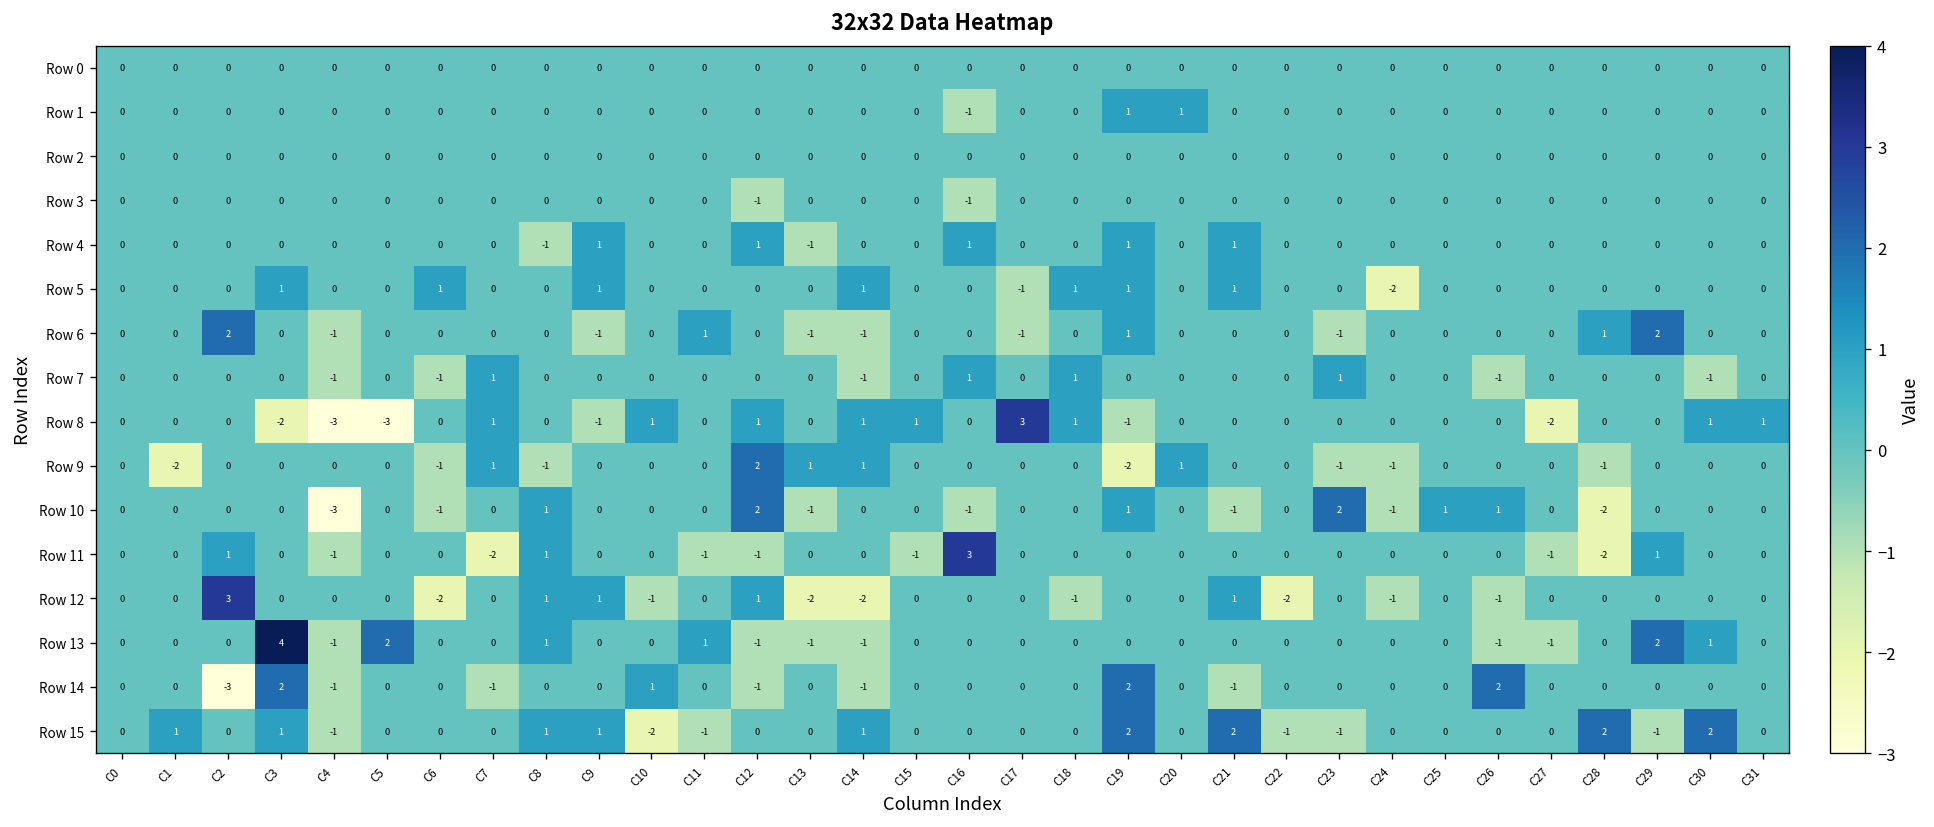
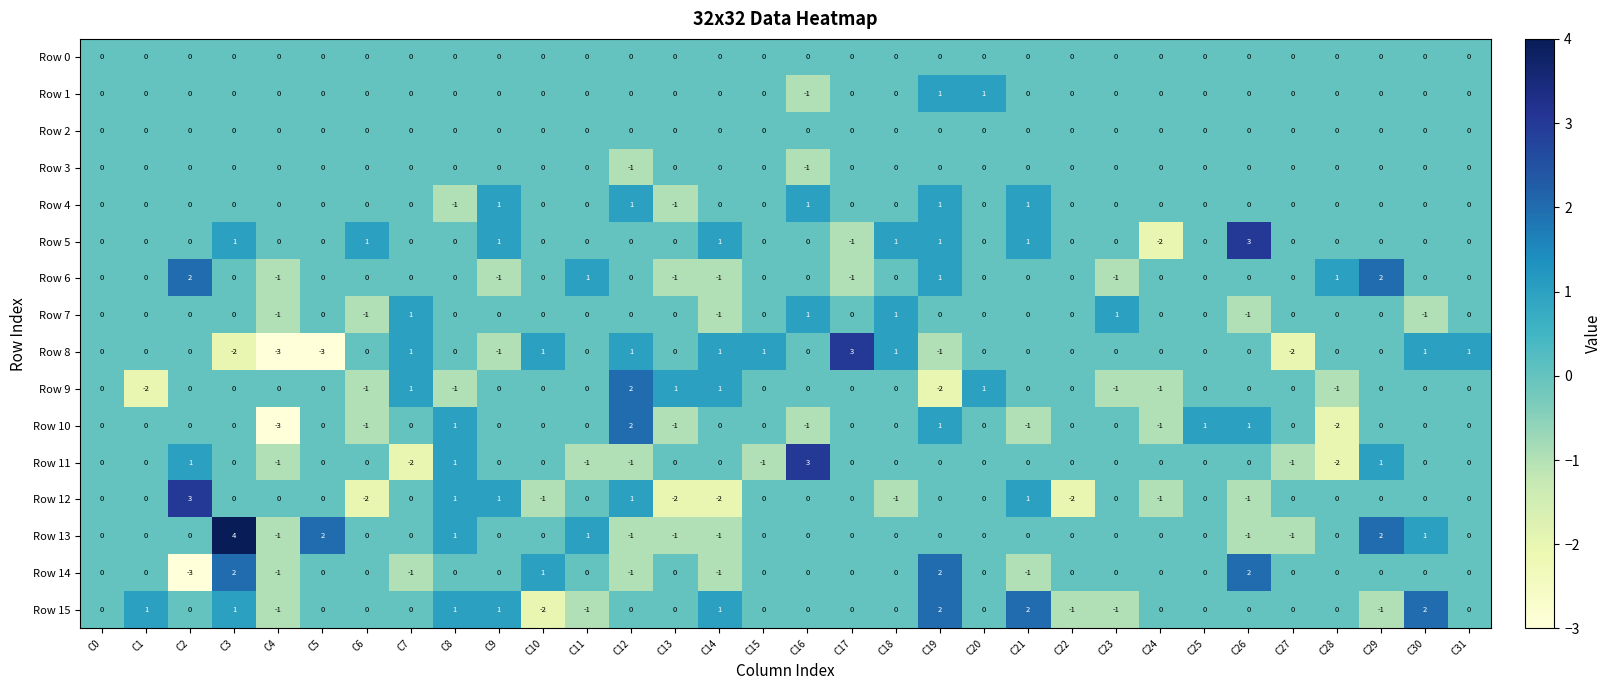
  {
    "Row 5": {
      "C0": 0,
      "C1": 0,
      "C2": 0,
      "C3": 1,
      "C4": 0,
      "C5": 0,
      "C6": 1,
      "C7": 0,
      "C8": 0,
      "C9": 1,
      "C10": 0,
      "C11": 0,
      "C12": 0,
      "C13": 0,
      "C14": 1,
      "C15": 0,
      "C16": 0,
      "C17": -1,
      "C18": 1,
      "C19": 1,
      "C20": 0,
      "C21": 1,
      "C22": 0,
      "C23": 0,
      "C24": -2,
      "C25": 0,
-     "C26": 0,
+     "C26": 3,
      "C27": 0,
      "C28": 0,
      "C29": 0,
      "C30": 0,
      "C31": 0
    },
    "Row 10": {
      "C0": 0,
      "C1": 0,
      "C2": 0,
      "C3": 0,
      "C4": -3,
      "C5": 0,
      "C6": -1,
      "C7": 0,
      "C8": 1,
      "C9": 0,
      "C10": 0,
      "C11": 0,
      "C12": 2,
      "C13": -1,
      "C14": 0,
      "C15": 0,
      "C16": -1,
      "C17": 0,
      "C18": 0,
      "C19": 1,
      "C20": 0,
      "C21": -1,
      "C22": 0,
-     "C23": 2,
+     "C23": 0,
      "C24": -1,
      "C25": 1,
      "C26": 1,
      "C27": 0,
      "C28": -2,
      "C29": 0,
      "C30": 0,
      "C31": 0
    },
    "Row 15": {
      "C0": 0,
      "C1": 1,
      "C2": 0,
      "C3": 1,
      "C4": -1,
      "C5": 0,
      "C6": 0,
      "C7": 0,
      "C8": 1,
      "C9": 1,
      "C10": -2,
      "C11": -1,
      "C12": 0,
      "C13": 0,
      "C14": 1,
      "C15": 0,
      "C16": 0,
      "C17": 0,
      "C18": 0,
      "C19": 2,
      "C20": 0,
      "C21": 2,
      "C22": -1,
      "C23": -1,
      "C24": 0,
      "C25": 0,
      "C26": 0,
      "C27": 0,
-     "C28": 2,
+     "C28": 0,
      "C29": -1,
      "C30": 2,
      "C31": 0
    }
  }
